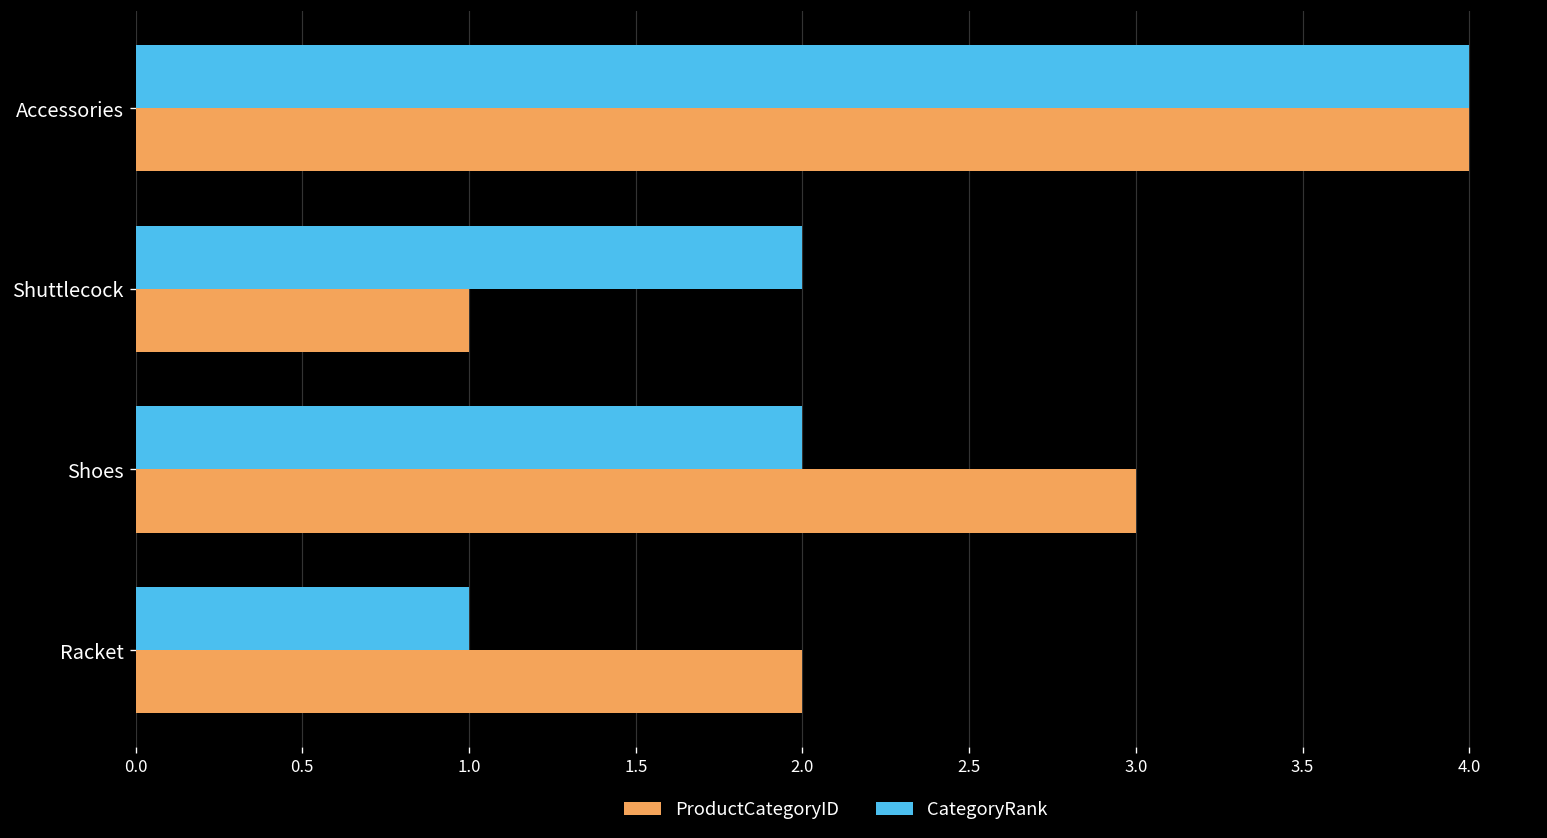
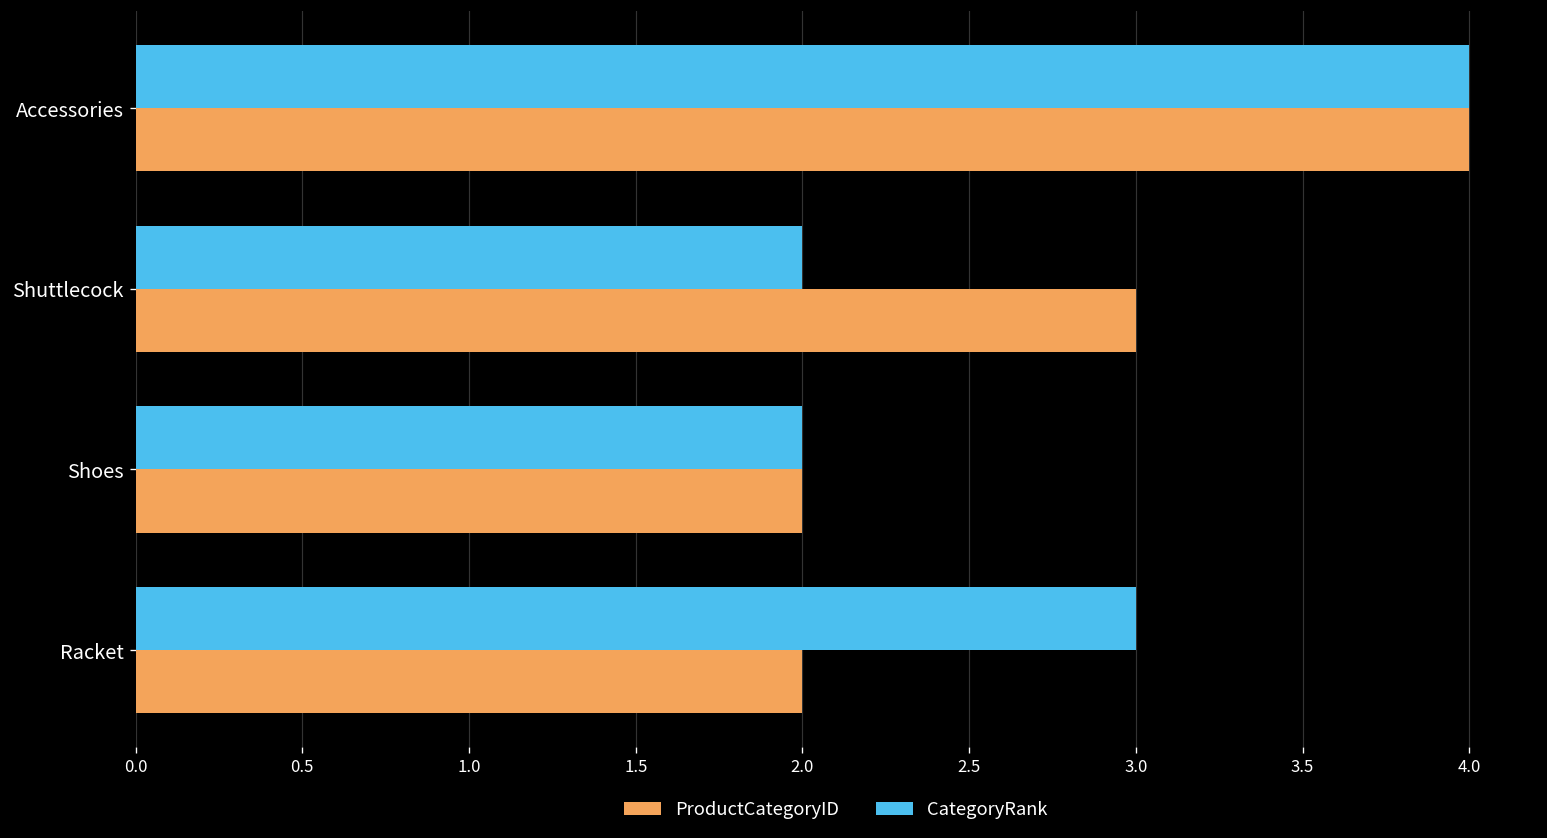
  {
    "ProductCategoryID": {
      "Accessories": 4,
-     "Shuttlecock": 1,
-     "Shoes": 3,
+     "Shuttlecock": 3,
+     "Shoes": 2,
      "Racket": 2
    },
    "CategoryRank": {
      "Accessories": 4,
      "Shuttlecock": 2,
      "Shoes": 2,
-     "Racket": 1
+     "Racket": 3
    }
  }
